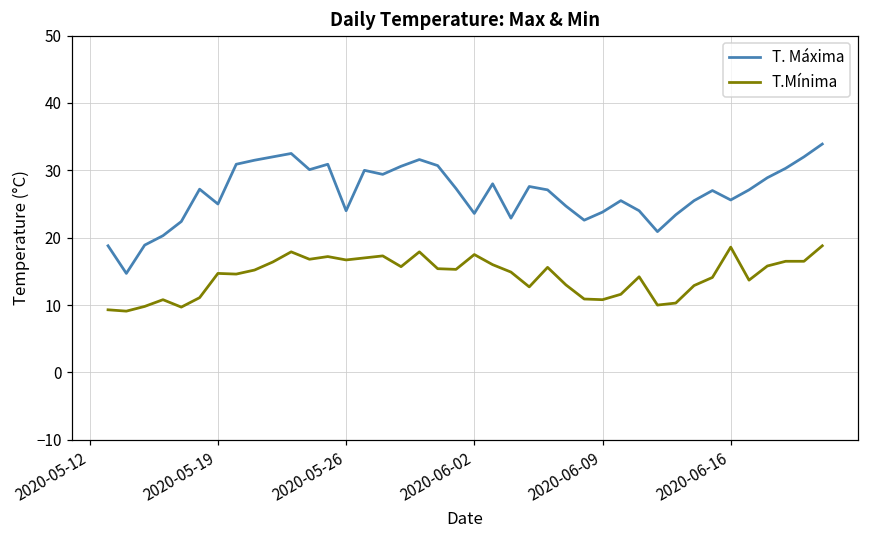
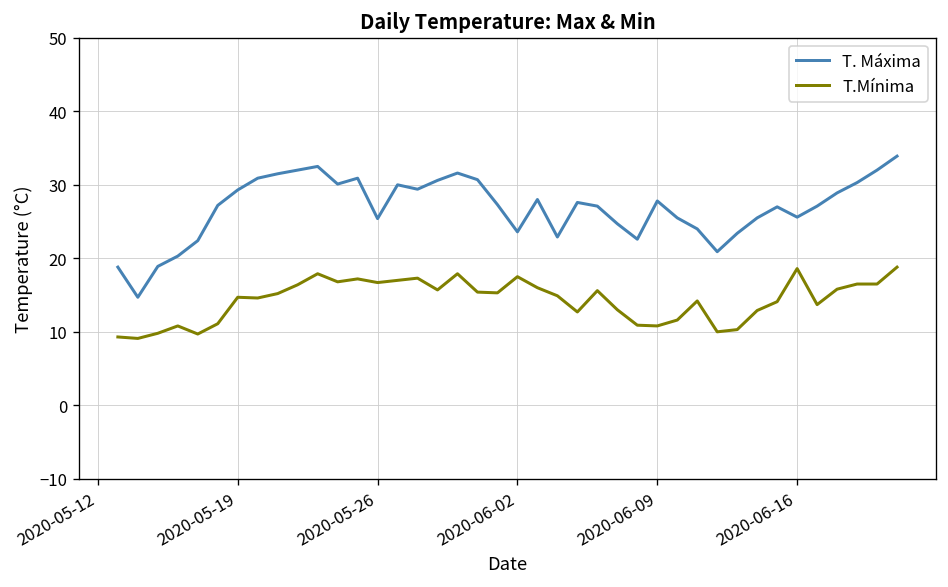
  {
    "T. Máxima": {
-     "2020-05-19": 25,
-     "2020-05-26": 24,
+     "2020-05-19": 29,
+     "2020-05-26": 25,
      "2020-06-02": 24,
-     "2020-06-09": 24,
+     "2020-06-09": 28,
      "2020-06-16": 26
    },
    "T.Mínima": {
      "2020-05-19": 15,
      "2020-05-26": 17,
      "2020-06-02": 18,
      "2020-06-09": 11,
      "2020-06-16": 19
    }
  }
